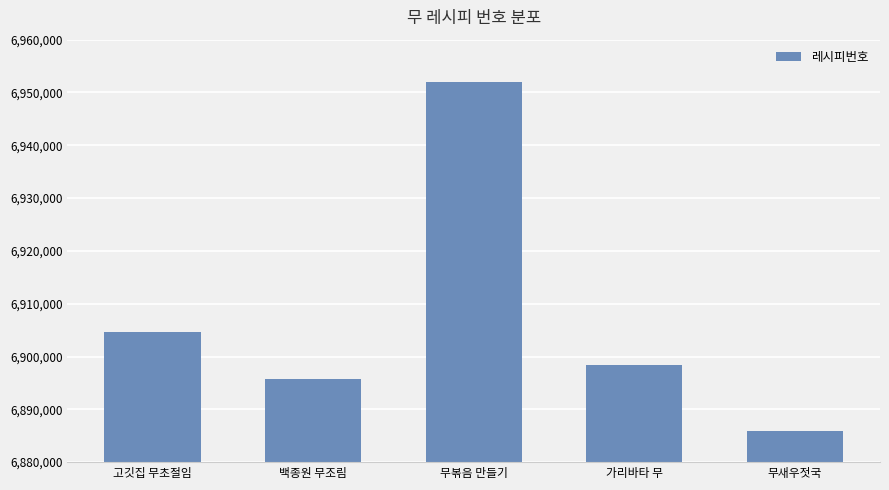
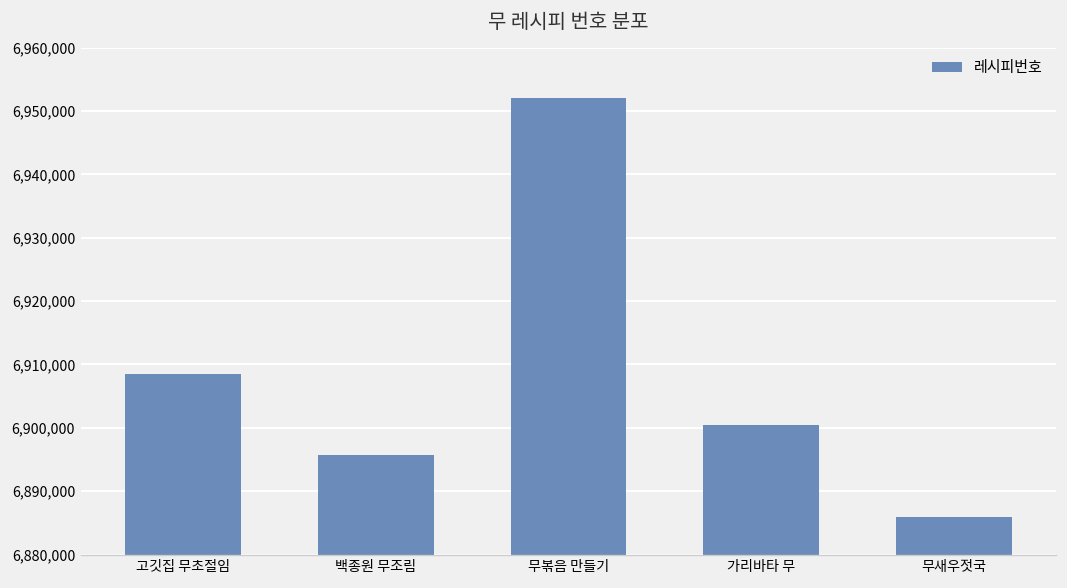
  {
-   "고깃집 무초절임": "6,905,000",
+   "고깃집 무초절임": "6,909,000",
    "백종원 무조림": "6,896,000",
    "무볶음 만들기": "6,952,000",
-   "가리바타 무": "6,898,000",
+   "가리바타 무": "6,900,000",
    "무새우젓국": "6,886,000"
  }
